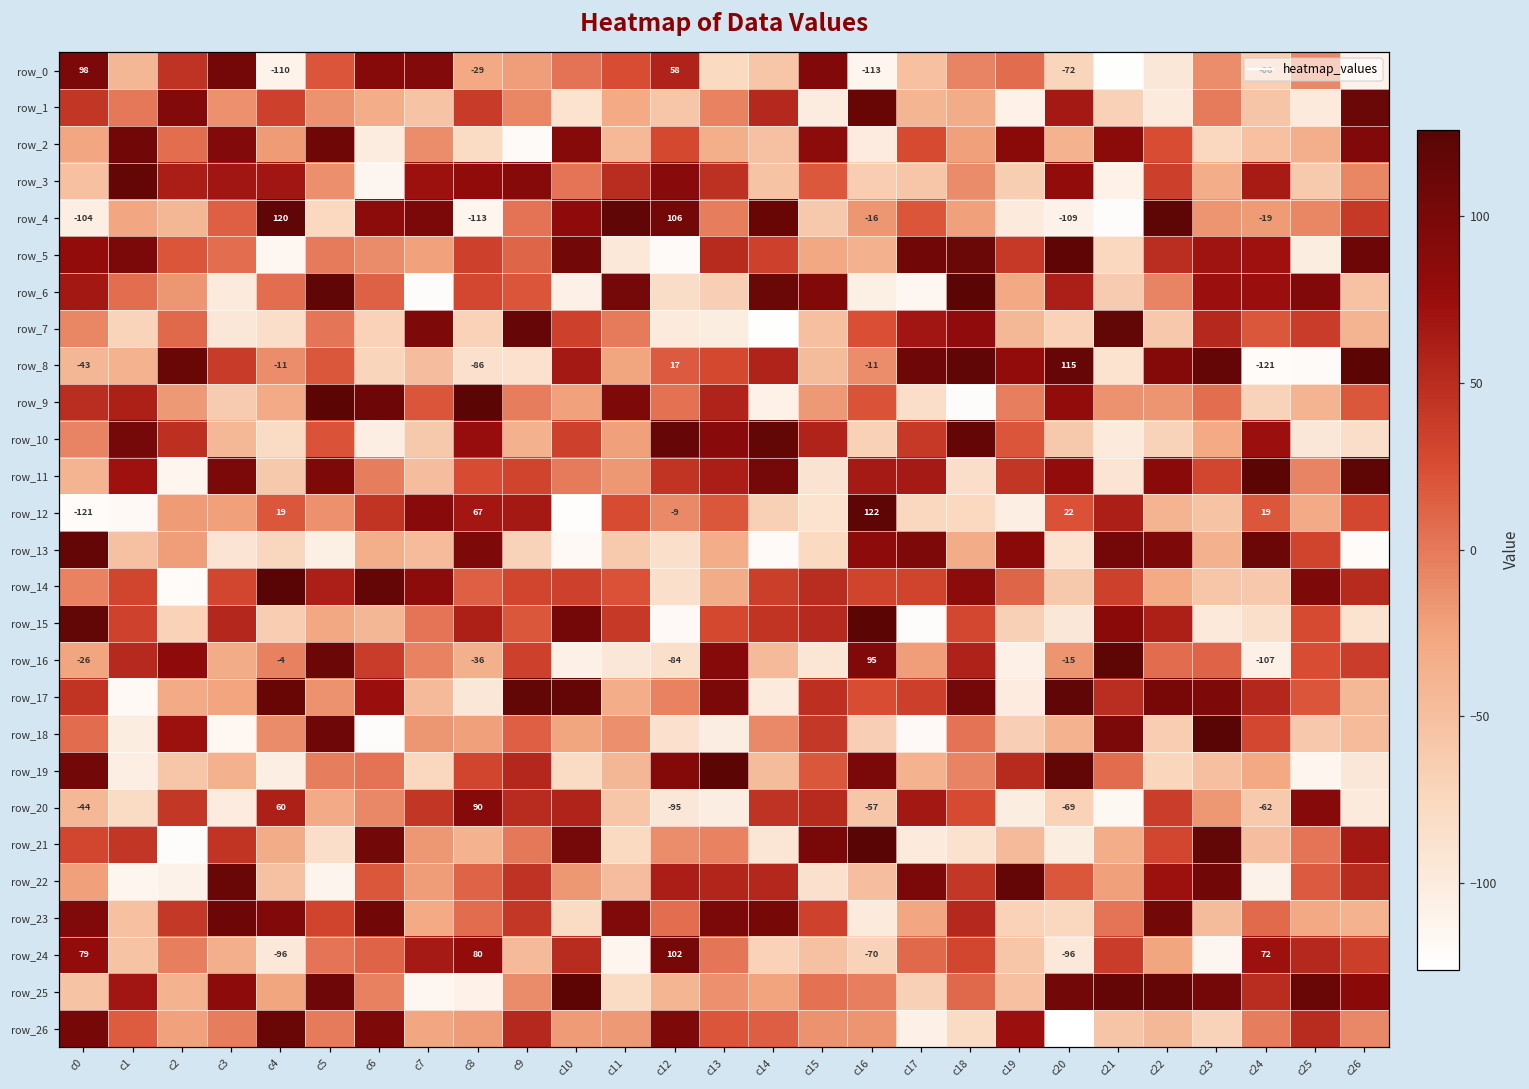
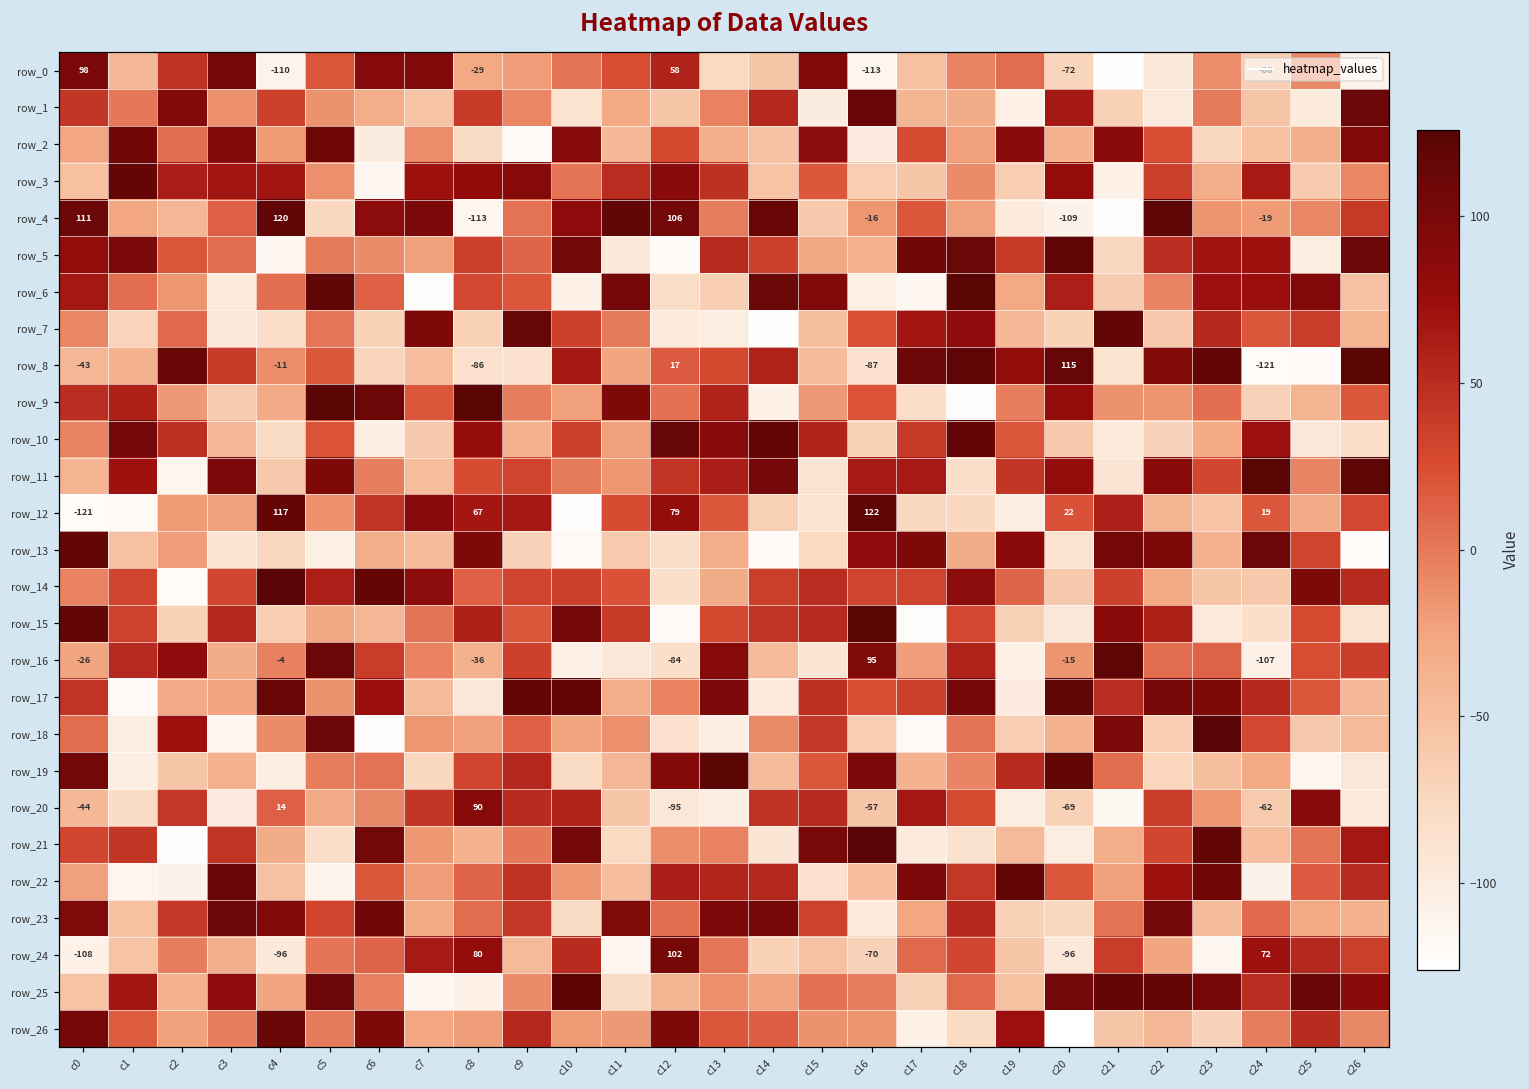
  {
    "row_0": {
      "c0": 98,
      "c4": -110,
      "c8": -29,
      "c12": 58,
      "c16": -113,
      "c20": -72
    },
    "row_4": {
-     "c0": -104,
+     "c0": 111,
      "c4": 120,
      "c8": -113,
      "c12": 106,
      "c16": -16,
      "c20": -109,
      "c24": -19
    },
    "row_8": {
      "c0": -43,
      "c4": -11,
      "c8": -86,
      "c12": 17,
-     "c16": -11,
+     "c16": -87,
      "c20": 115,
      "c24": -121
    },
    "row_12": {
      "c0": -121,
-     "c4": 19,
+     "c4": 117,
      "c8": 67,
-     "c12": -9,
+     "c12": 79,
      "c16": 122,
      "c20": 22,
      "c24": 19
    },
    "row_16": {
      "c0": -26,
      "c4": -4,
      "c8": -36,
      "c12": -84,
      "c16": 95,
      "c20": -15,
      "c24": -107
    },
    "row_20": {
      "c0": -44,
-     "c4": 60,
+     "c4": 14,
      "c8": 90,
      "c12": -95,
      "c16": -57,
      "c20": -69,
      "c24": -62
    },
    "row_24": {
-     "c0": 79,
+     "c0": -108,
      "c4": -96,
      "c8": 80,
      "c12": 102,
      "c16": -70,
      "c20": -96,
      "c24": 72
    }
  }
